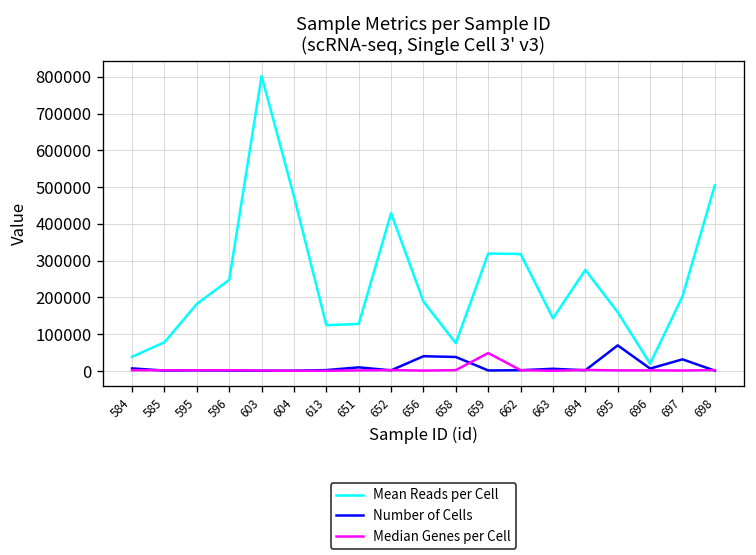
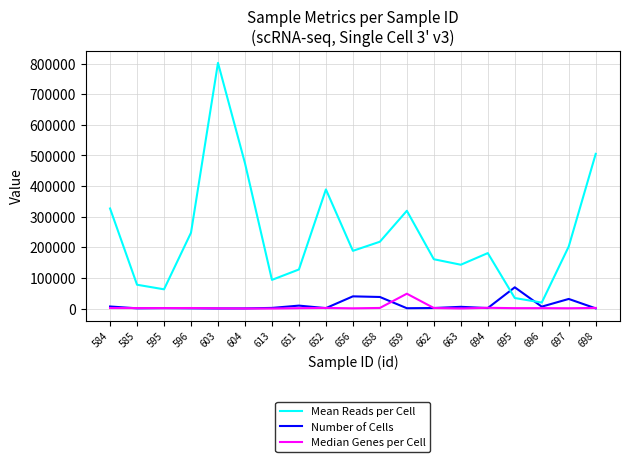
  {
    "Mean Reads per Cell": {
-     "584": 40000,
+     "584": 330000,
      "585": 80000,
-     "595": 180000,
+     "595": 60000,
      "596": 250000,
      "603": 800000,
      "604": 470000,
-     "613": 120000,
+     "613": 90000,
      "651": 130000,
-     "652": 430000,
+     "652": 390000,
      "656": 190000,
-     "658": 80000,
+     "658": 220000,
      "659": 320000,
-     "662": 320000,
+     "662": 160000,
      "663": 140000,
-     "694": 270000,
-     "695": 160000,
+     "694": 180000,
+     "695": 30000,
      "696": 20000,
      "697": 200000,
      "698": 510000
    },
    "Number of Cells": {
      "651": 10000,
      "656": 40000,
      "658": 40000,
      "659": 0,
      "695": 70000,
      "697": 30000
    },
    "Median Genes per Cell": {
      "651": 0,
      "656": 0,
      "658": 0,
      "659": 50000,
      "695": 0,
      "697": 0
    }
  }
